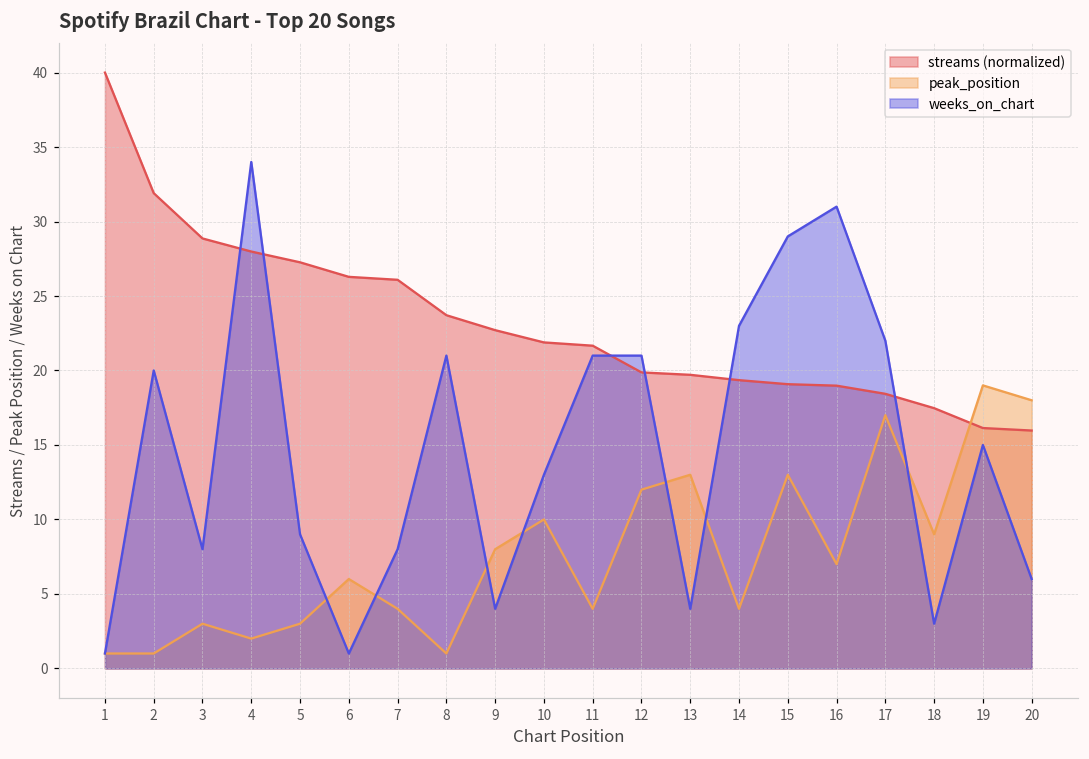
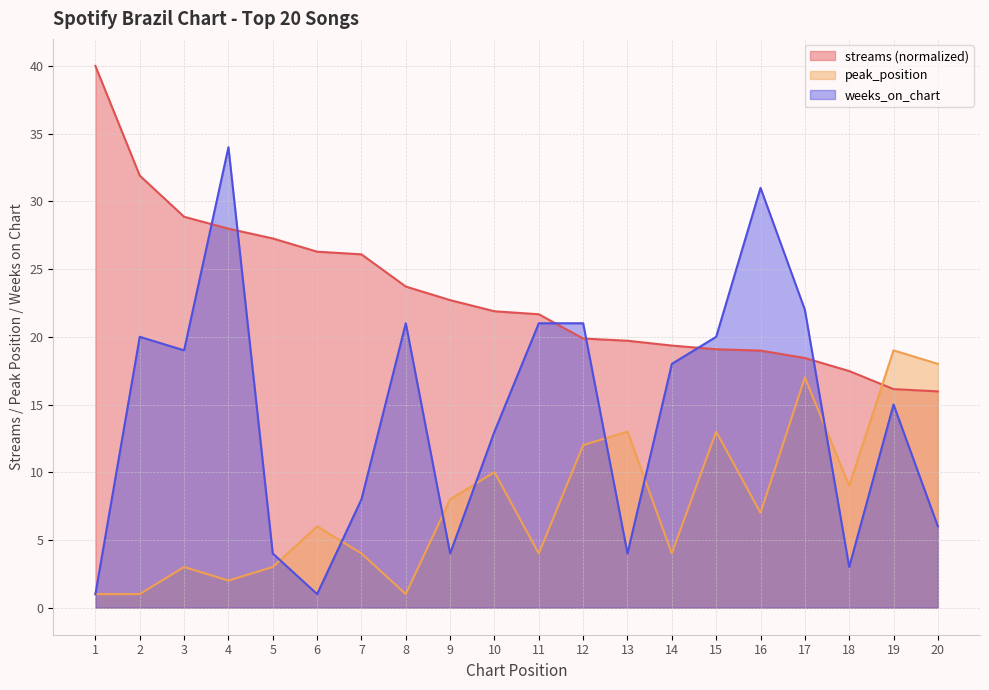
  {
    "weeks_on_chart": {
      "2": 20,
-     "3": 8,
+     "3": 19,
      "4": 34,
-     "5": 9,
+     "5": 4,
      "6": 1,
      "7": 8,
      "8": 21,
      "9": 4,
      "10": 13,
      "11": 21,
      "12": 21,
      "13": 4,
-     "14": 23,
-     "15": 29,
+     "14": 18,
+     "15": 20,
      "16": 31,
      "17": 22,
      "18": 3,
      "19": 15,
      "20": 6
    }
  }
